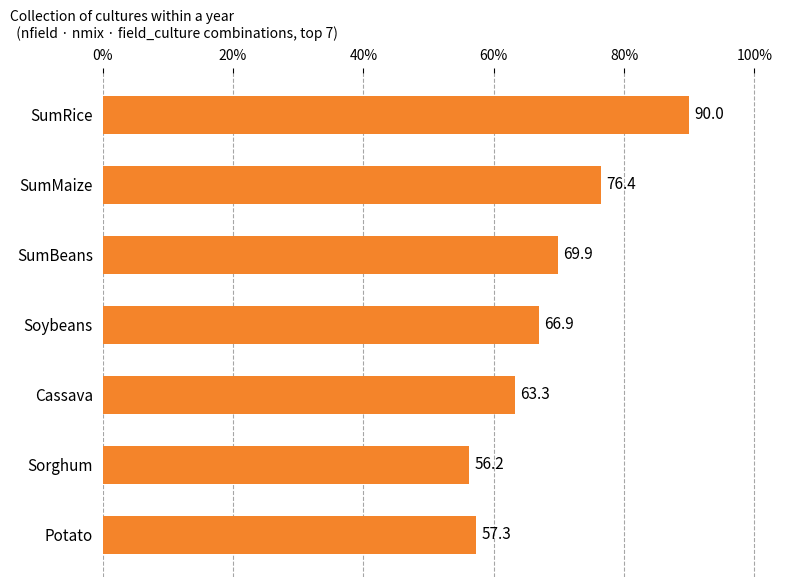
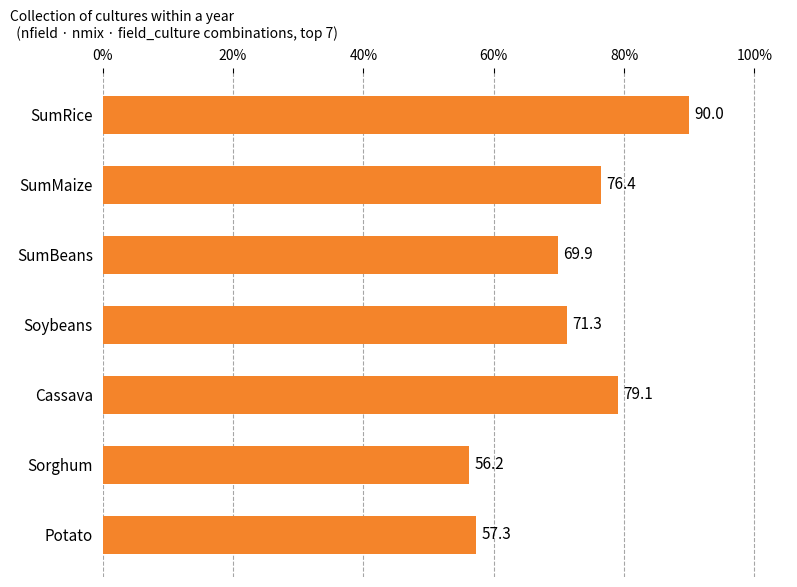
  {
    "SumRice": 90.0,
    "SumMaize": 76.4,
    "SumBeans": 69.9,
-   "Soybeans": 66.9,
-   "Cassava": 63.3,
+   "Soybeans": 71.3,
+   "Cassava": 79.1,
    "Sorghum": 56.2,
    "Potato": 57.3
  }
